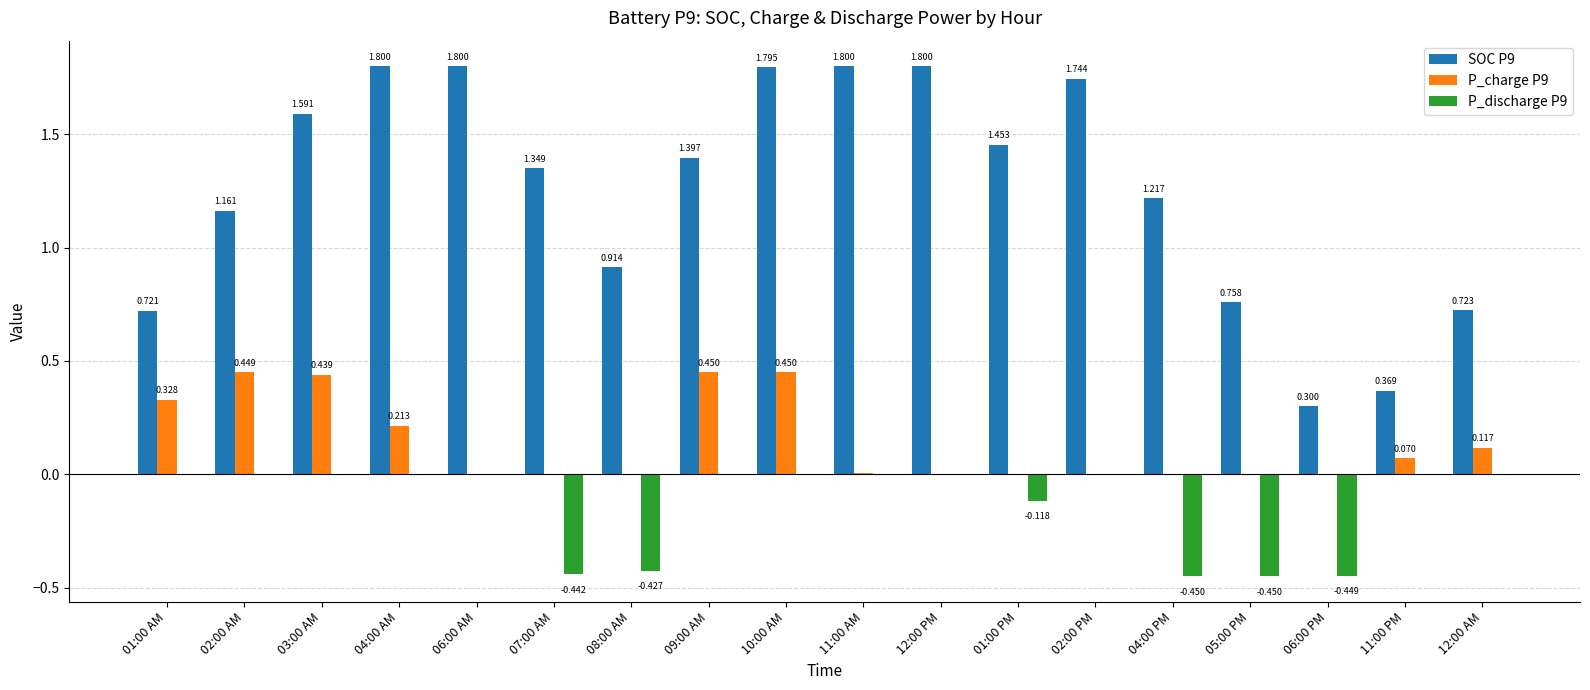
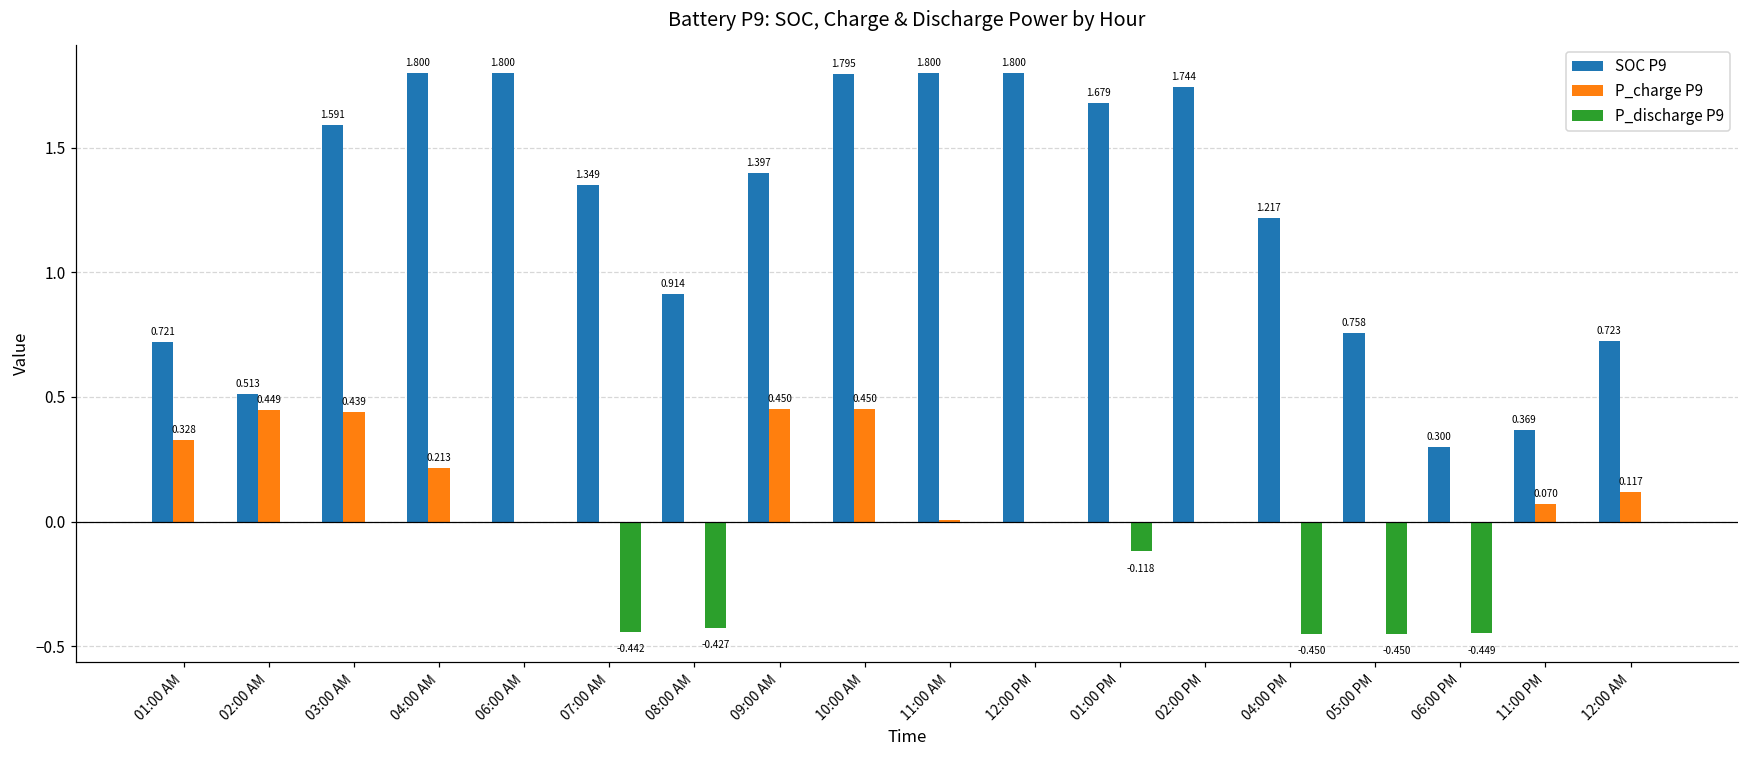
  {
    "SOC P9": {
      "01:00 AM": 0.721,
-     "02:00 AM": 1.161,
+     "02:00 AM": 0.513,
      "03:00 AM": 1.591,
      "04:00 AM": 1.800,
      "06:00 AM": 1.800,
      "07:00 AM": 1.349,
      "08:00 AM": 0.914,
      "09:00 AM": 1.397,
      "10:00 AM": 1.795,
      "11:00 AM": 1.800,
      "12:00 PM": 1.800,
-     "01:00 PM": 1.453,
+     "01:00 PM": 1.679,
      "02:00 PM": 1.744,
      "04:00 PM": 1.217,
      "05:00 PM": 0.758,
      "06:00 PM": 0.300,
      "11:00 PM": 0.369,
      "12:00 AM": 0.723
    },
    "P_charge P9": {
      "01:00 AM": 0.328,
      "02:00 AM": 0.449,
      "03:00 AM": 0.439,
      "04:00 AM": 0.213,
      "09:00 AM": 0.450,
      "10:00 AM": 0.450,
      "11:00 PM": 0.070,
      "12:00 AM": 0.117
    },
    "P_discharge P9": {
      "07:00 AM": -0.442,
      "08:00 AM": -0.427,
      "01:00 PM": -0.118,
      "04:00 PM": -0.450,
      "05:00 PM": -0.450,
      "06:00 PM": -0.449
    }
  }
